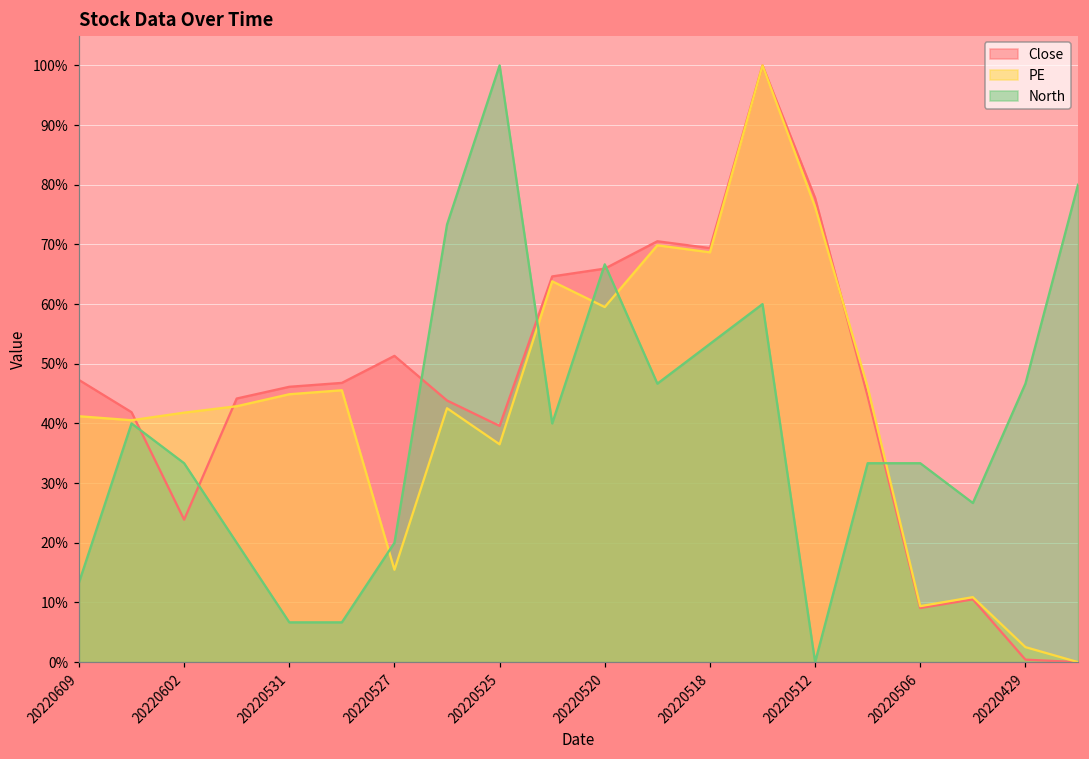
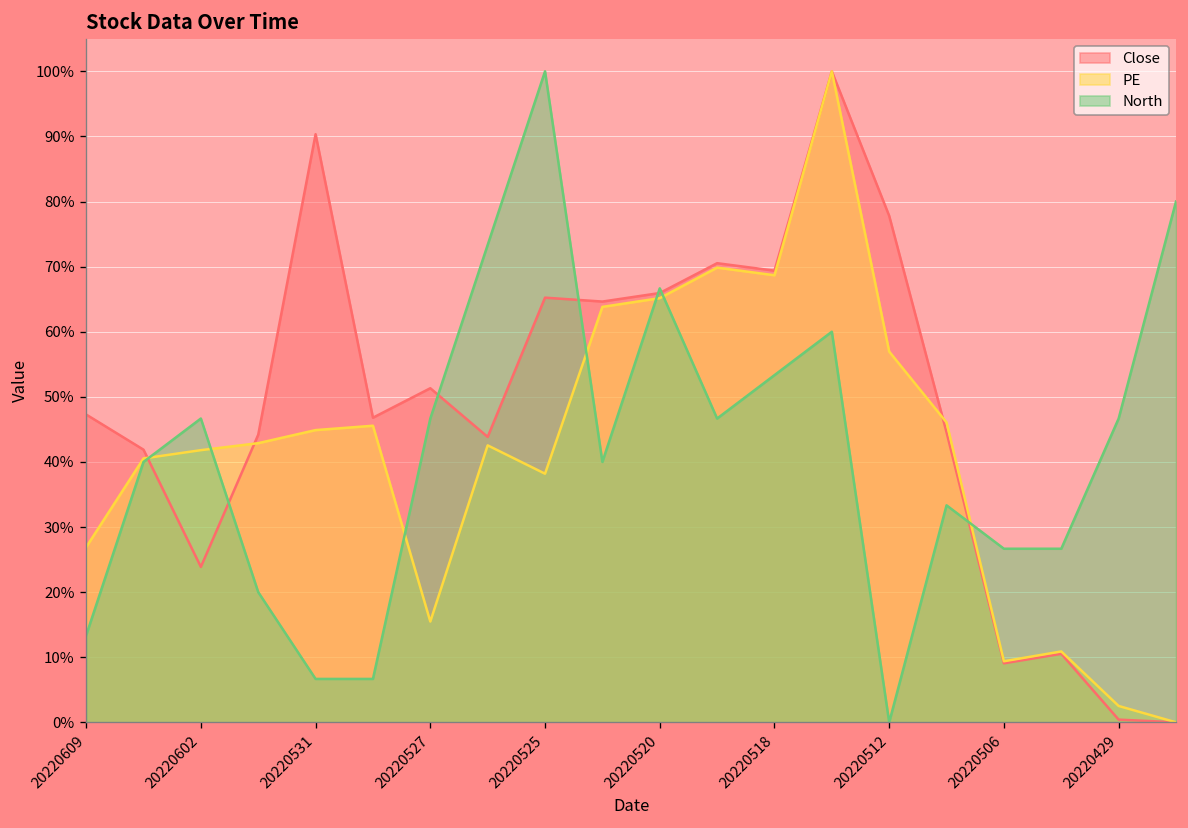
  {
    "Close": {
      "20220609": "47%",
      "20220602": "24%",
-     "20220531": "46%",
+     "20220531": "90%",
      "20220527": "51%",
-     "20220525": "40%",
+     "20220525": "65%",
      "20220520": "66%",
      "20220518": "69%",
      "20220512": "78%",
      "20220429": "0%"
    },
    "PE": {
-     "20220609": "41%",
+     "20220609": "27%",
      "20220602": "42%",
      "20220531": "45%",
      "20220527": "15%",
-     "20220525": "37%",
-     "20220520": "60%",
+     "20220525": "38%",
+     "20220520": "65%",
      "20220518": "69%",
-     "20220512": "76%",
+     "20220512": "57%",
      "20220429": "3%"
    },
    "North": {
      "20220609": "13%",
-     "20220602": "33%",
+     "20220602": "47%",
      "20220531": "7%",
-     "20220527": "20%",
+     "20220527": "47%",
      "20220525": "100%",
      "20220520": "67%",
      "20220518": "53%",
      "20220512": "0%",
-     "20220506": "33%",
+     "20220506": "27%",
      "20220429": "47%"
    }
  }
